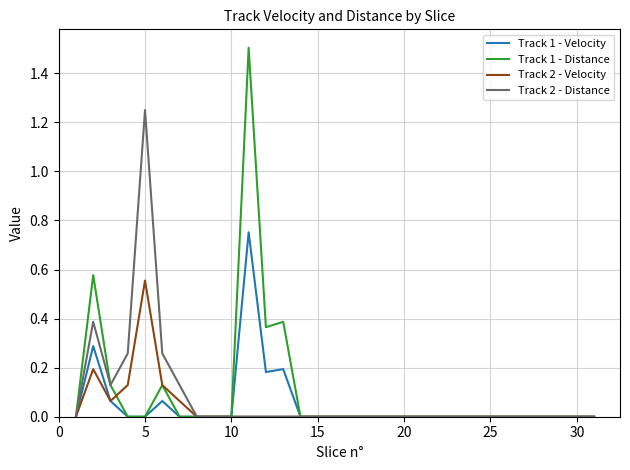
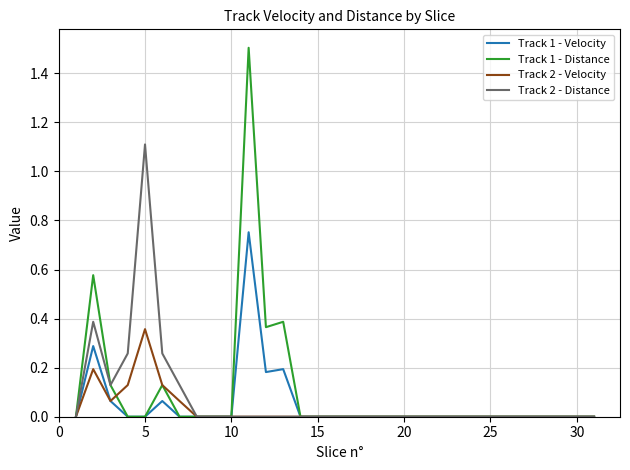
  {
    "Track 2 - Velocity": {
-     "5": 0.56
+     "5": 0.36
    },
    "Track 2 - Distance": {
-     "5": 1.25
+     "5": 1.11
    }
  }
